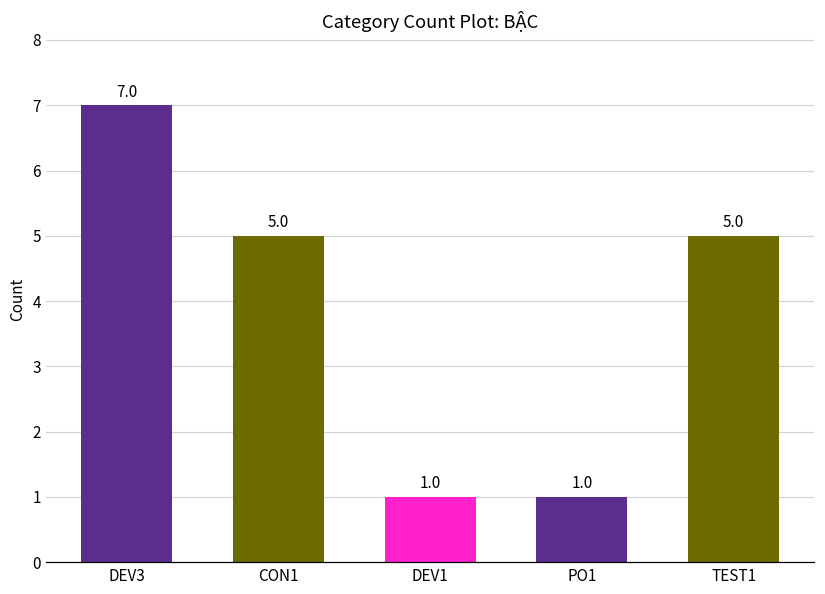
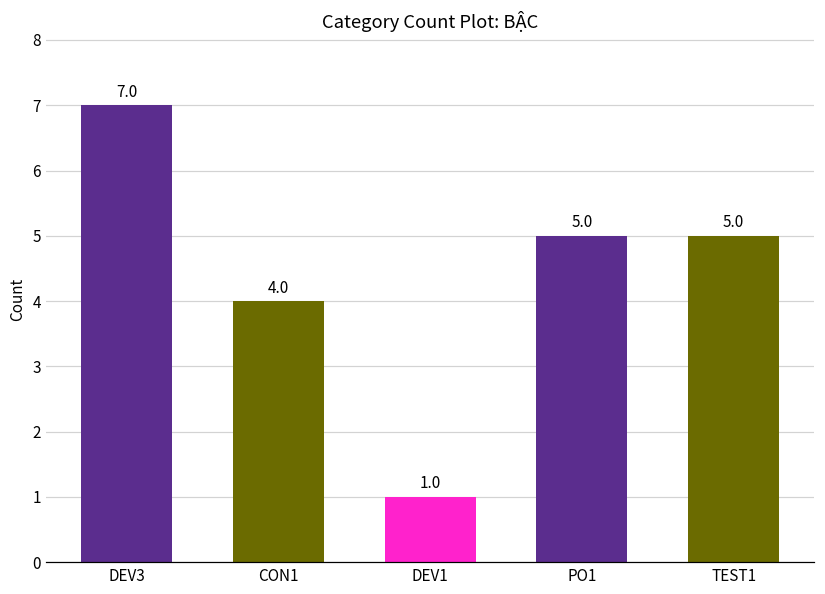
  {
    "DEV3": 7.0,
-   "CON1": 5.0,
+   "CON1": 4.0,
    "DEV1": 1.0,
-   "PO1": 1.0,
+   "PO1": 5.0,
    "TEST1": 5.0
  }
